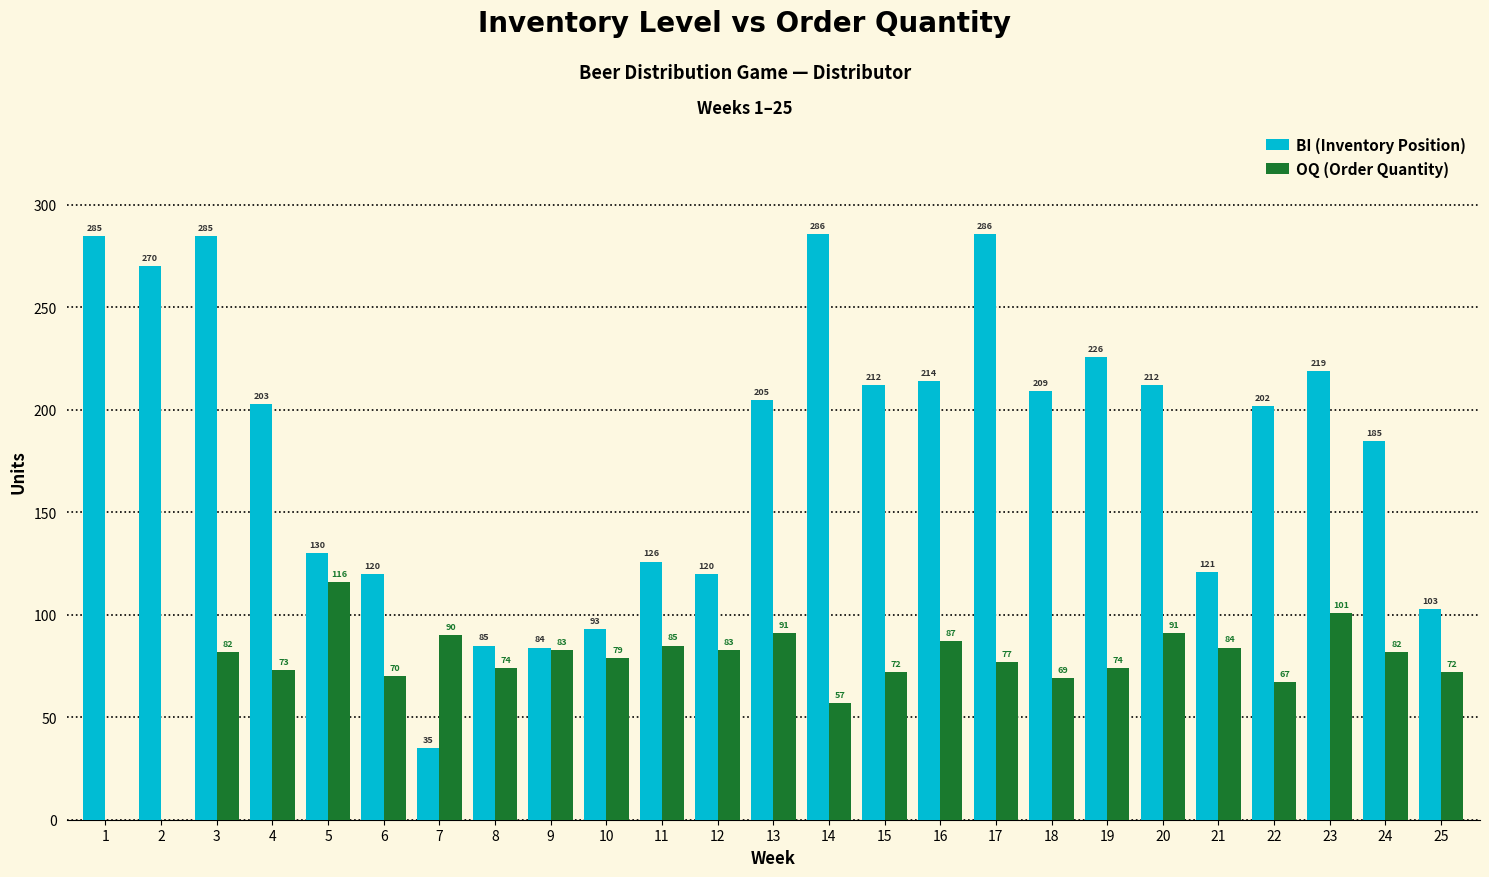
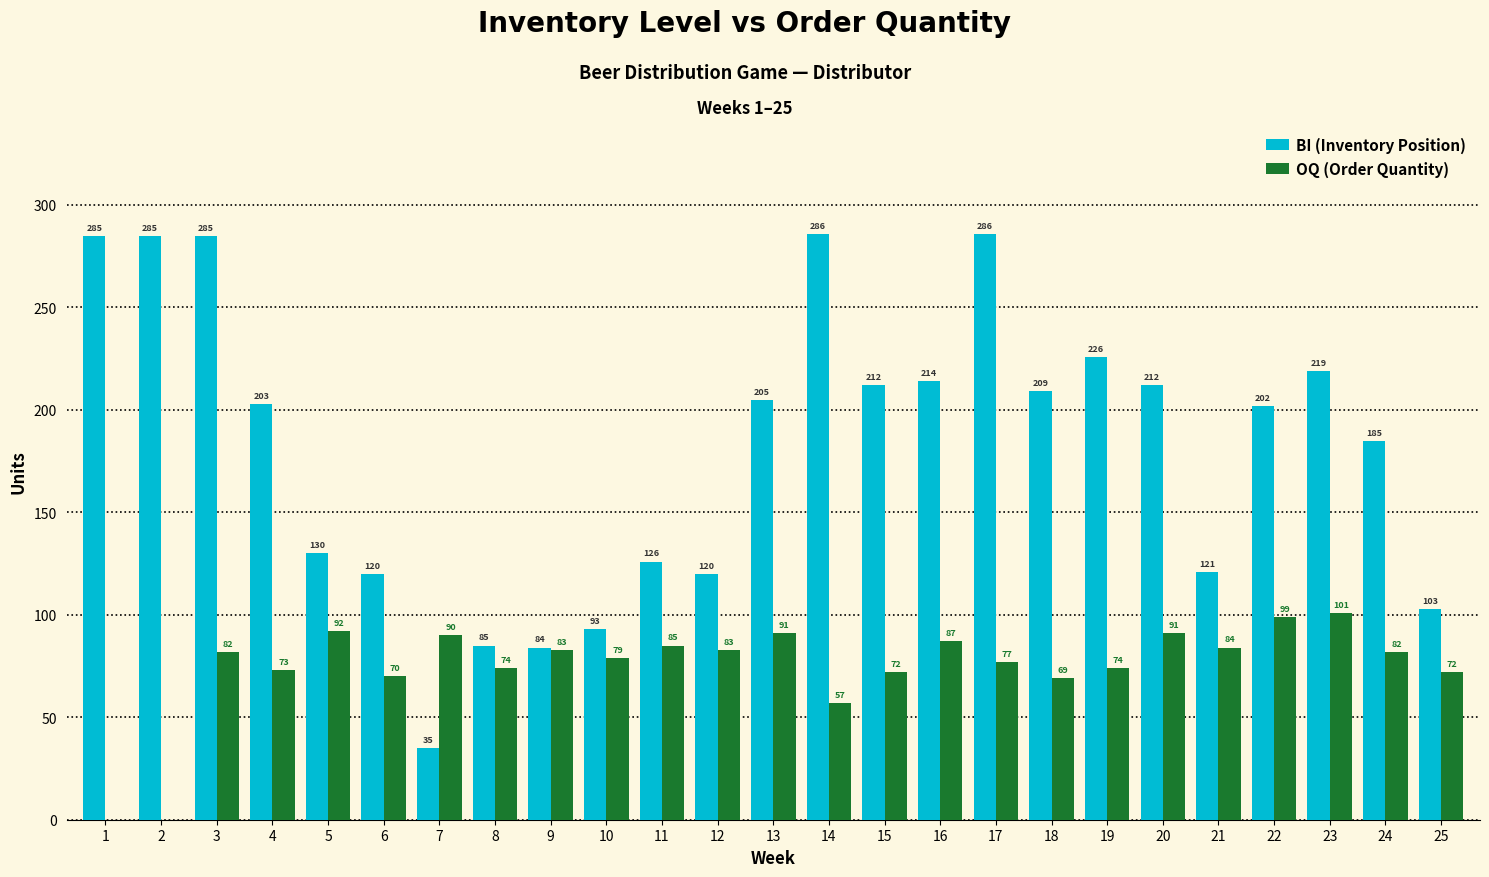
  {
    "BI (Inventory Position)": {
      "1": 285,
-     "2": 270,
+     "2": 285,
      "3": 285,
      "4": 203,
      "5": 130,
      "6": 120,
      "7": 35,
      "8": 85,
      "9": 84,
      "10": 93,
      "11": 126,
      "12": 120,
      "13": 205,
      "14": 286,
      "15": 212,
      "16": 214,
      "17": 286,
      "18": 209,
      "19": 226,
      "20": 212,
      "21": 121,
      "22": 202,
      "23": 219,
      "24": 185,
      "25": 103
    },
    "OQ (Order Quantity)": {
      "3": 82,
      "4": 73,
-     "5": 116,
+     "5": 92,
      "6": 70,
      "7": 90,
      "8": 74,
      "9": 83,
      "10": 79,
      "11": 85,
      "12": 83,
      "13": 91,
      "14": 57,
      "15": 72,
      "16": 87,
      "17": 77,
      "18": 69,
      "19": 74,
      "20": 91,
      "21": 84,
-     "22": 67,
+     "22": 99,
      "23": 101,
      "24": 82,
      "25": 72
    }
  }
